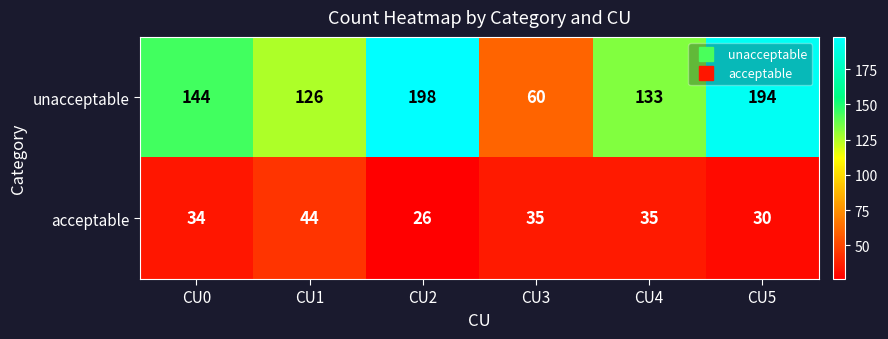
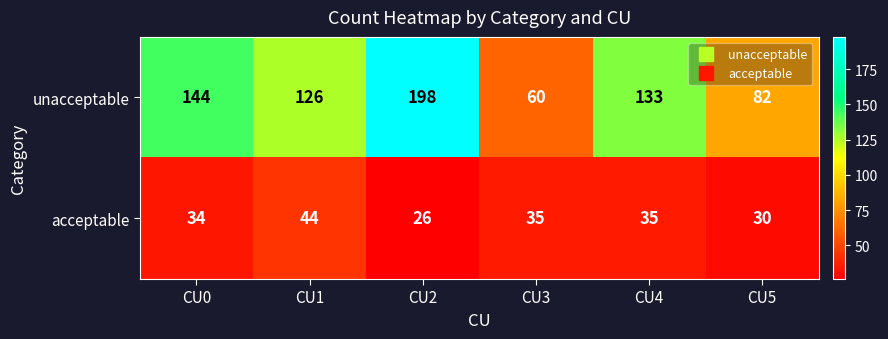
  {
    "unacceptable": {
      "CU0": 144,
      "CU1": 126,
      "CU2": 198,
      "CU3": 60,
      "CU4": 133,
-     "CU5": 194
+     "CU5": 82
    },
    "acceptable": {
      "CU0": 34,
      "CU1": 44,
      "CU2": 26,
      "CU3": 35,
      "CU4": 35,
      "CU5": 30
    }
  }
